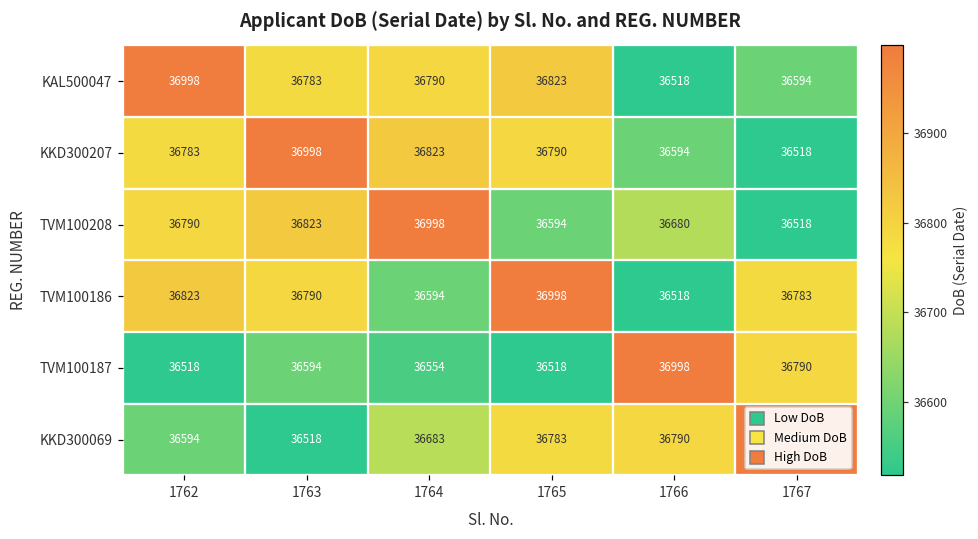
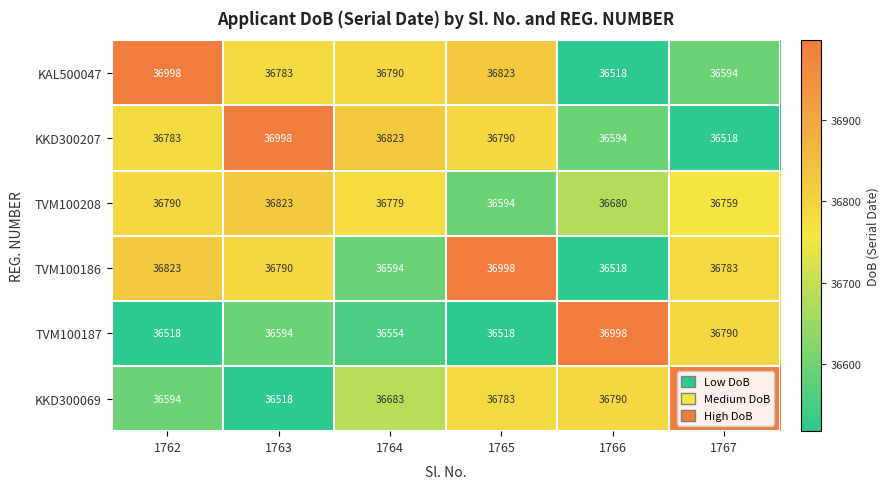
  {
    "KAL500047": {
      "1762": 36998,
      "1763": 36783,
      "1764": 36790,
      "1765": 36823,
      "1766": 36518,
      "1767": 36594
    },
    "KKD300207": {
      "1762": 36783,
      "1763": 36998,
      "1764": 36823,
      "1765": 36790,
      "1766": 36594,
      "1767": 36518
    },
    "TVM100208": {
      "1762": 36790,
      "1763": 36823,
-     "1764": 36998,
+     "1764": 36779,
      "1765": 36594,
      "1766": 36680,
-     "1767": 36518
+     "1767": 36759
    },
    "TVM100186": {
      "1762": 36823,
      "1763": 36790,
      "1764": 36594,
      "1765": 36998,
      "1766": 36518,
      "1767": 36783
    },
    "TVM100187": {
      "1762": 36518,
      "1763": 36594,
      "1764": 36554,
      "1765": 36518,
      "1766": 36998,
      "1767": 36790
    },
    "KKD300069": {
      "1762": 36594,
      "1763": 36518,
      "1764": 36683,
      "1765": 36783,
      "1766": 36790
    }
  }
